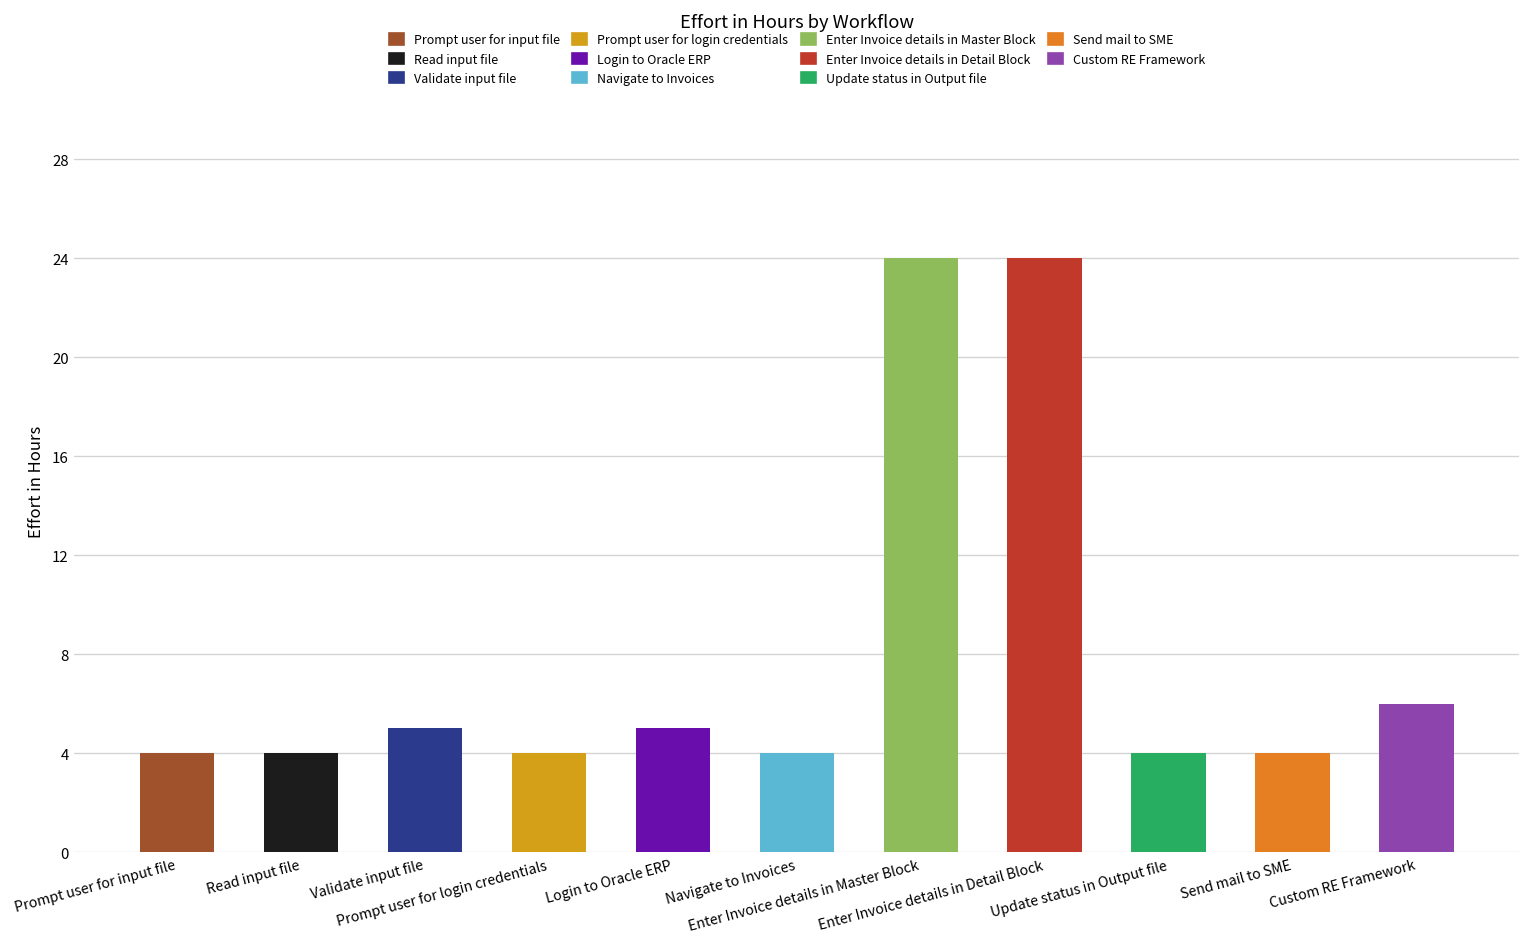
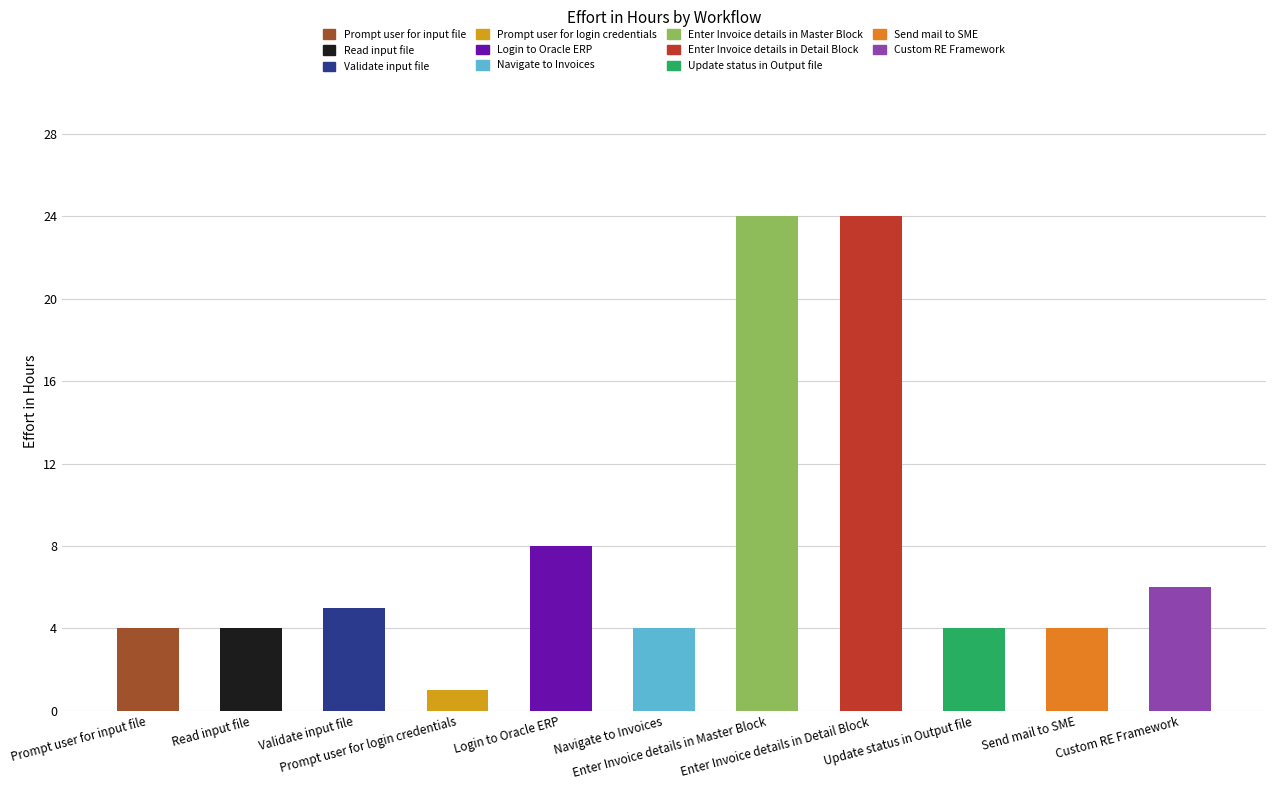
  {
    "Prompt user for input file": 4,
    "Read input file": 4,
    "Validate input file": 5,
-   "Prompt user for login credentials": 4,
-   "Login to Oracle ERP": 5,
+   "Prompt user for login credentials": 1,
+   "Login to Oracle ERP": 8,
    "Navigate to Invoices": 4,
    "Enter Invoice details in Master Block": 24,
    "Enter Invoice details in Detail Block": 24,
    "Update status in Output file": 4,
    "Send mail to SME": 4,
    "Custom RE Framework": 6
  }
